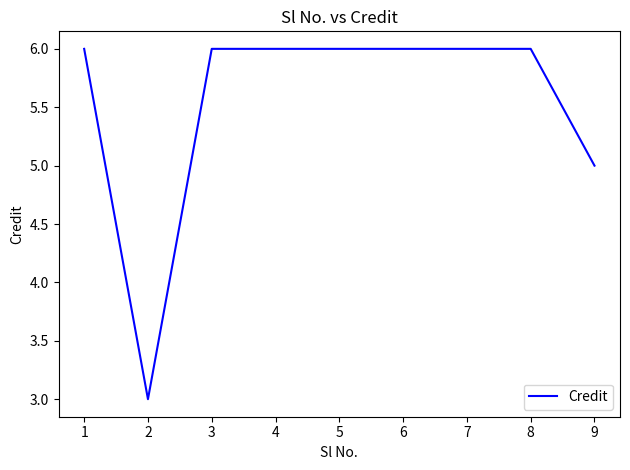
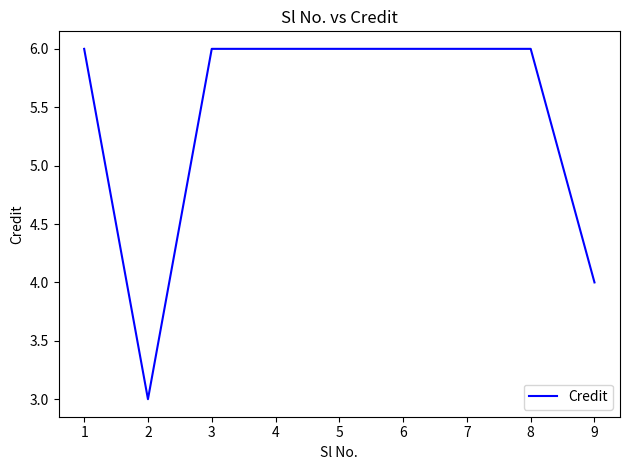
  {
    "1": 6,
    "2": 3,
    "3": 6,
    "4": 6,
    "5": 6,
    "6": 6,
    "7": 6,
    "8": 6,
-   "9": 5
+   "9": 4
  }
